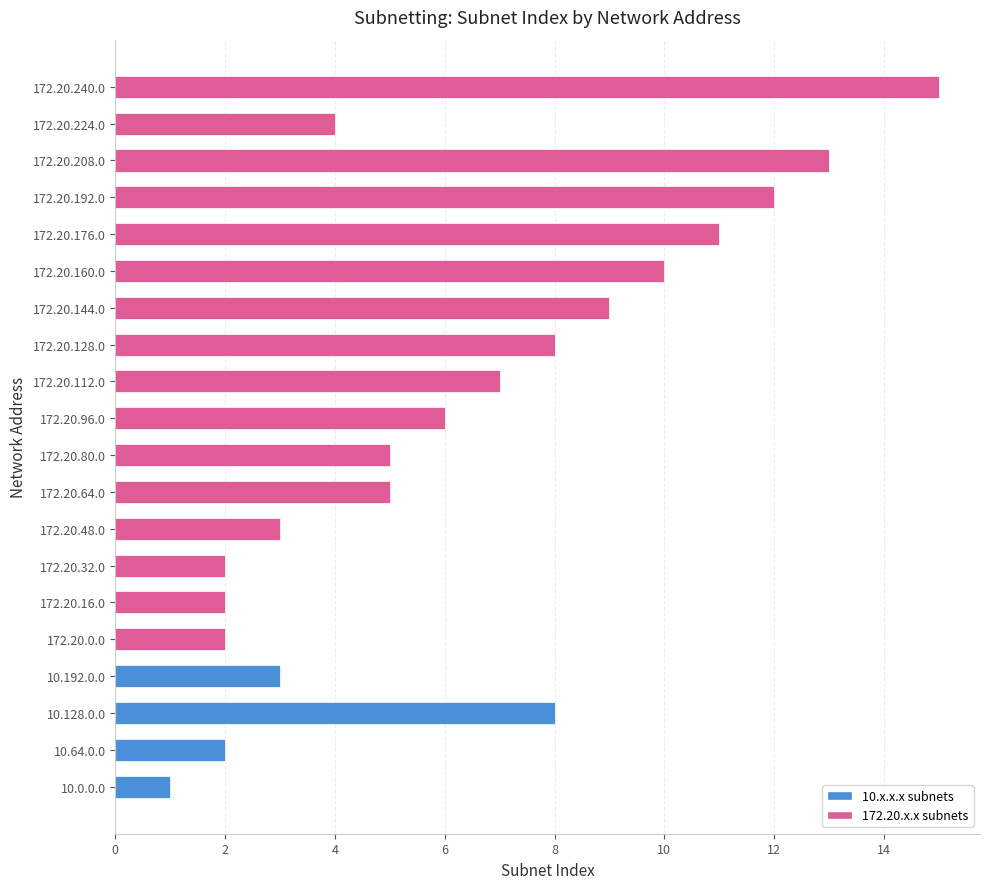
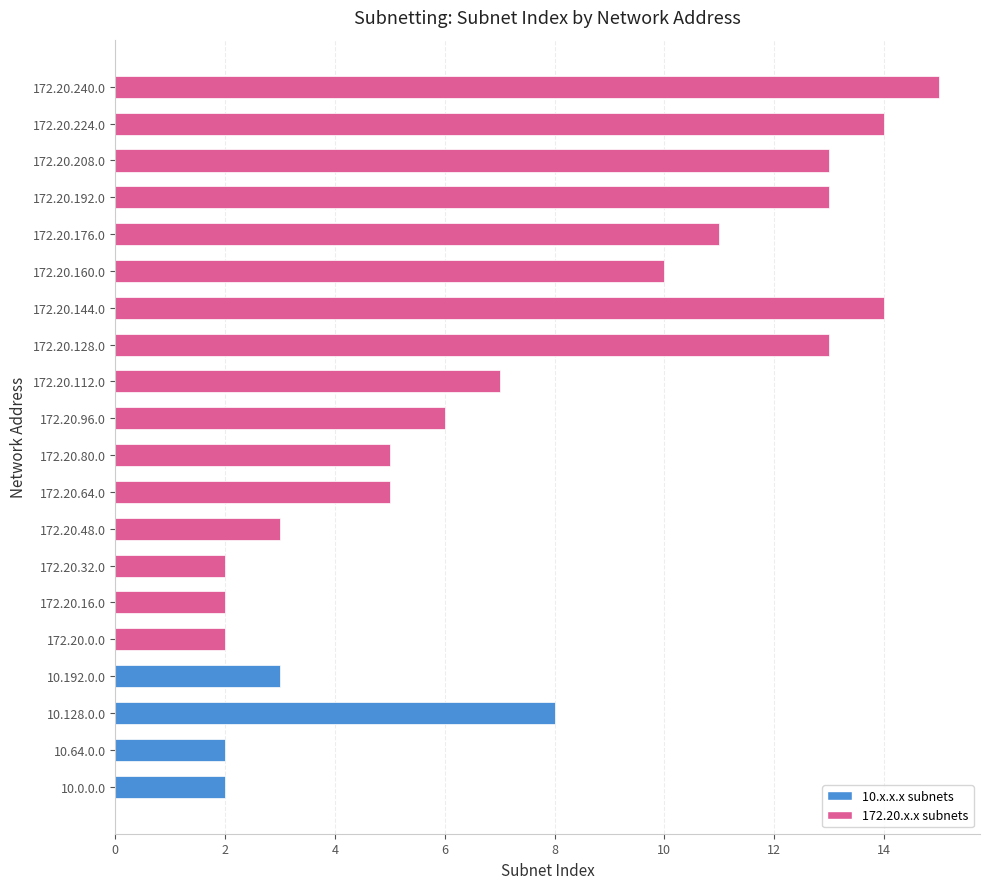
  {
    "172.20.240.0": 15,
-   "172.20.224.0": 4,
+   "172.20.224.0": 14,
    "172.20.208.0": 13,
-   "172.20.192.0": 12,
+   "172.20.192.0": 13,
    "172.20.176.0": 11,
    "172.20.160.0": 10,
-   "172.20.144.0": 9,
-   "172.20.128.0": 8,
+   "172.20.144.0": 14,
+   "172.20.128.0": 13,
    "172.20.112.0": 7,
    "172.20.96.0": 6,
    "172.20.80.0": 5,
    "172.20.64.0": 5,
    "172.20.48.0": 3,
    "172.20.32.0": 2,
    "172.20.16.0": 2,
    "172.20.0.0": 2,
    "10.192.0.0": 3,
    "10.128.0.0": 8,
    "10.64.0.0": 2,
-   "10.0.0.0": 1
+   "10.0.0.0": 2
  }
